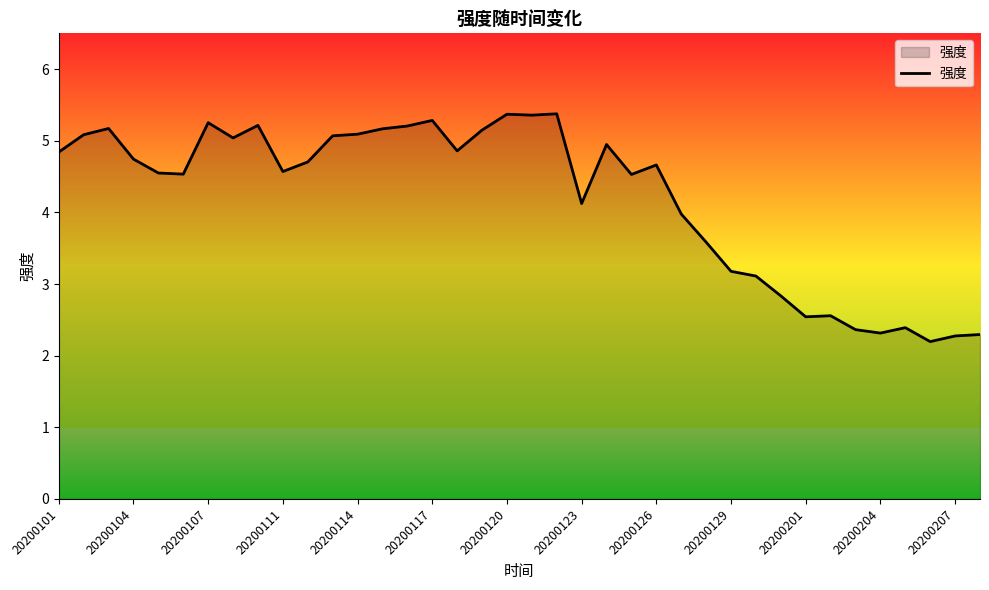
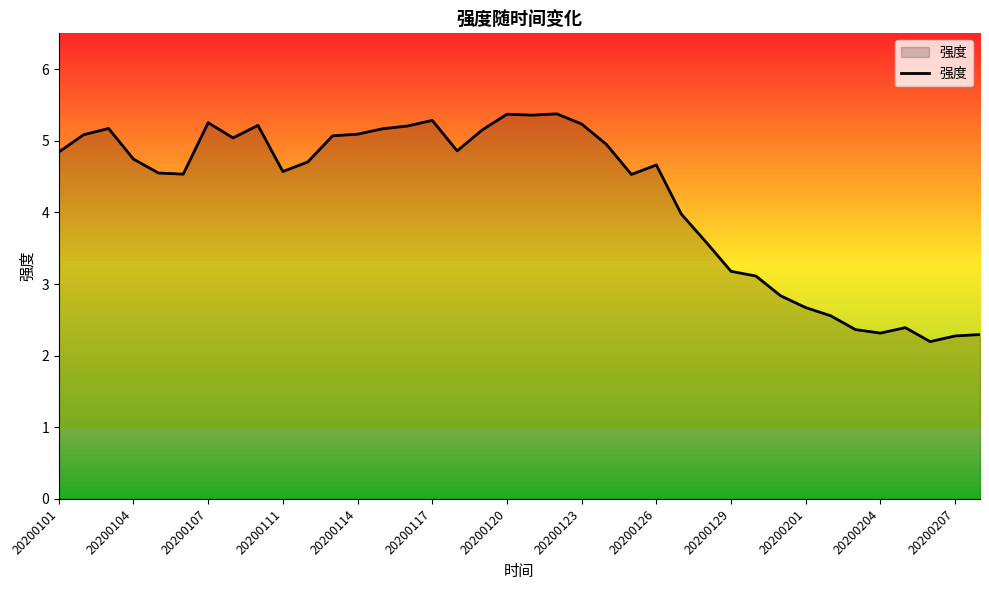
  {
    "20200101": 4.8,
    "20200104": 4.7,
    "20200107": 5.3,
    "20200111": 4.6,
    "20200114": 5.1,
    "20200117": 5.3,
    "20200120": 5.4,
-   "20200123": 4.1,
+   "20200123": 5.2,
    "20200126": 4.7,
    "20200129": 3.2,
-   "20200201": 2.5,
+   "20200201": 2.7,
    "20200204": 2.3,
    "20200207": 2.3
  }
